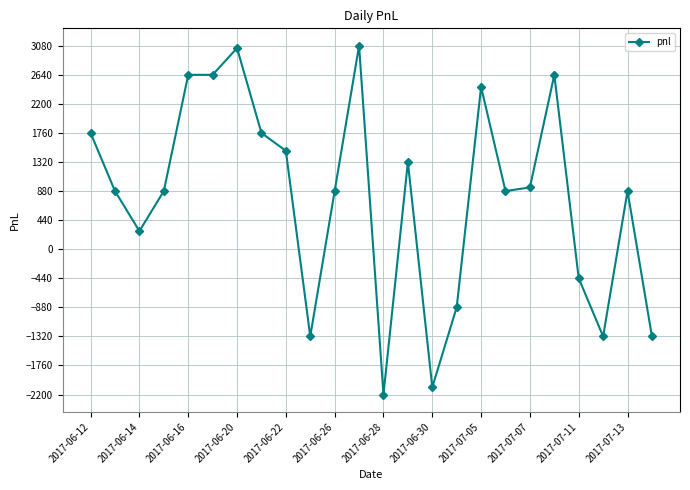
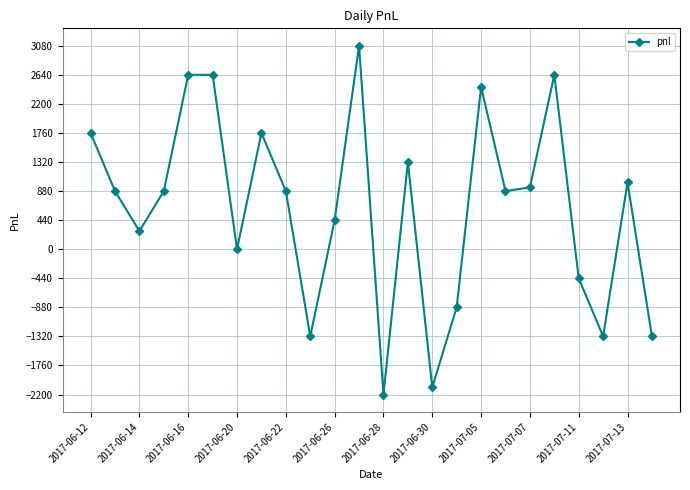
  {
    "2017-06-12": 1800,
    "2017-06-14": 300,
    "2017-06-16": 2600,
-   "2017-06-20": 3000,
-   "2017-06-22": 1500,
-   "2017-06-26": 900,
+   "2017-06-20": 0,
+   "2017-06-22": 900,
+   "2017-06-26": 400,
    "2017-06-28": -2200,
    "2017-06-30": -2100,
    "2017-07-05": 2500,
    "2017-07-07": 900,
    "2017-07-11": -400,
-   "2017-07-13": 900
+   "2017-07-13": 1000
  }
